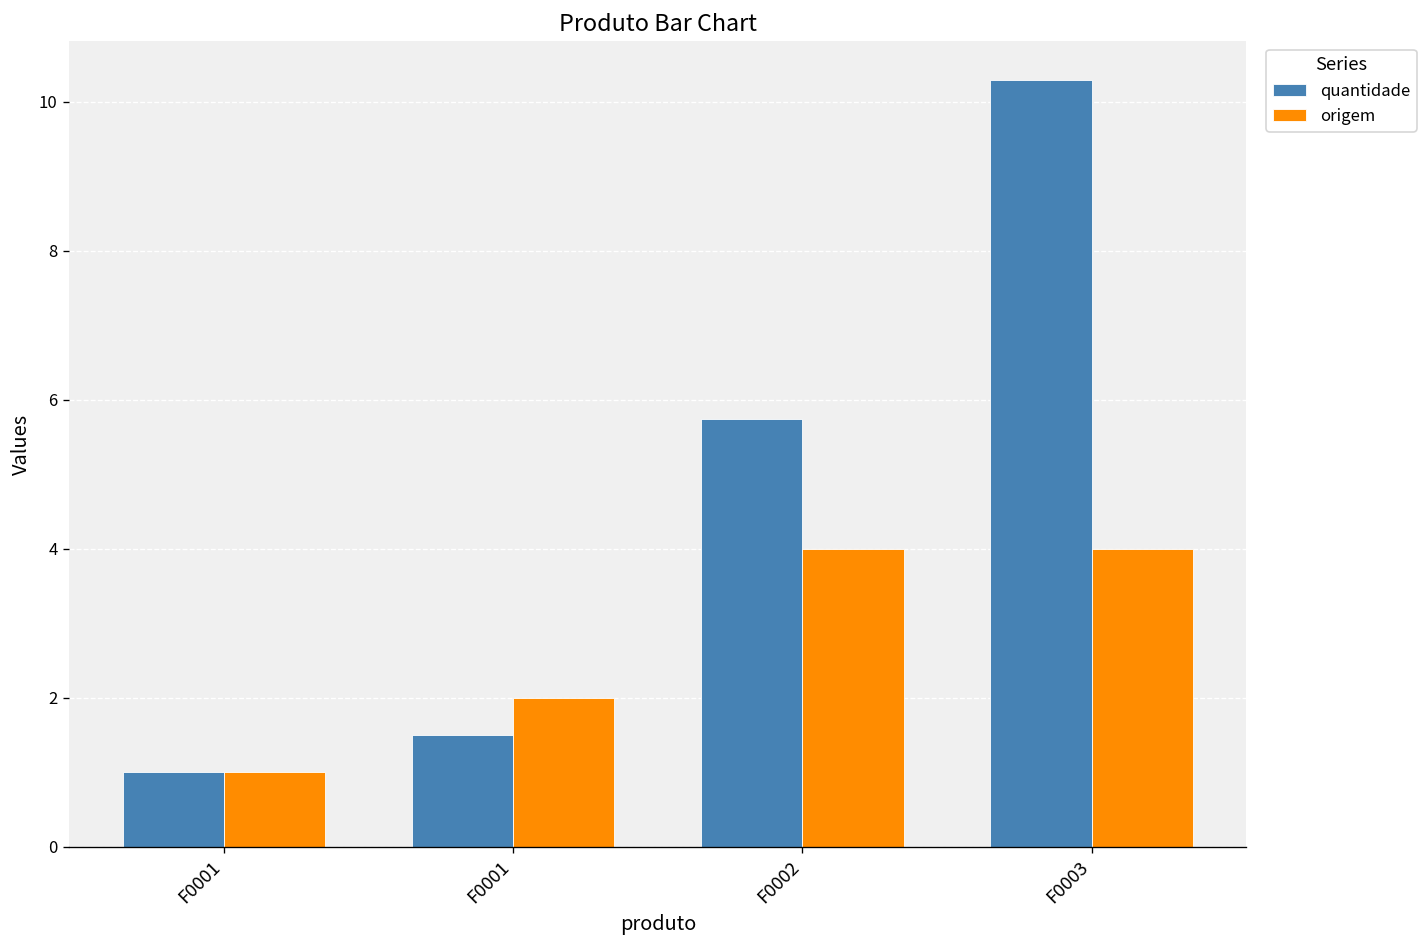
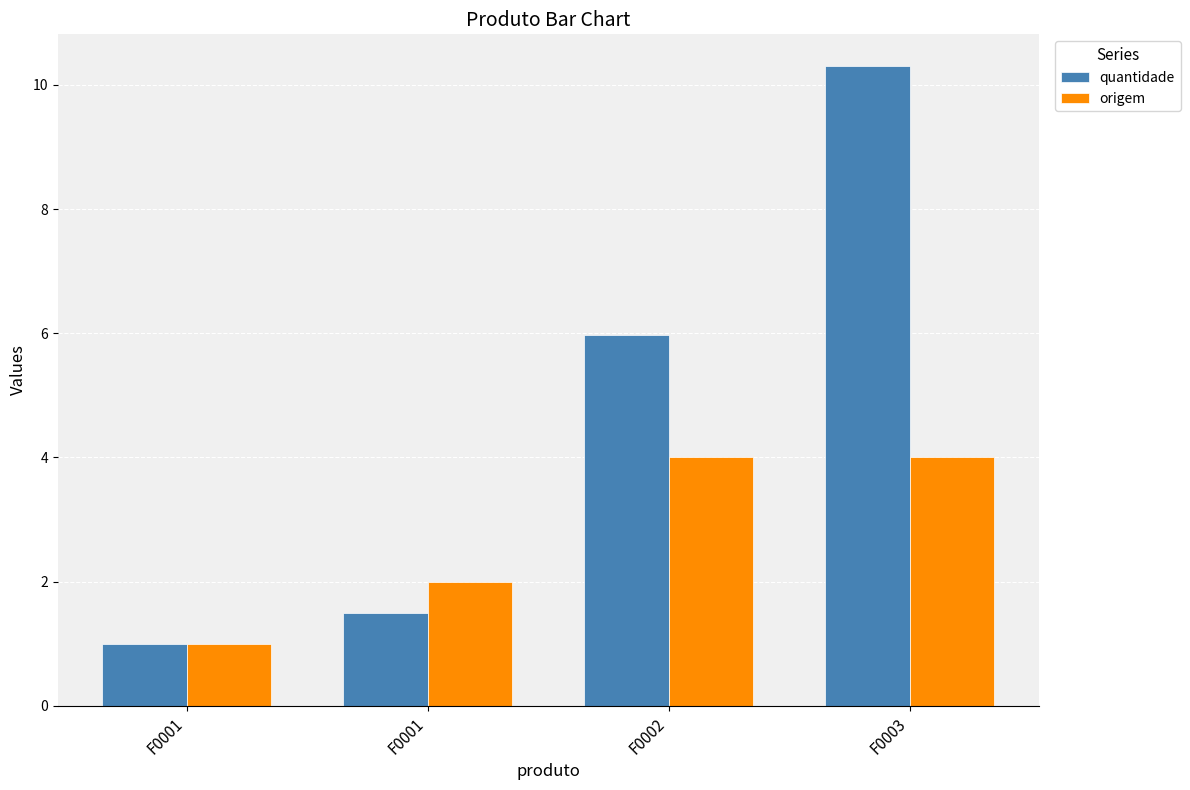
  {
    "quantidade": {
-     "F0002": 5.8,
+     "F0002": 6.0,
      "F0003": 10.3
    },
    "origem": {
      "F0002": 4.0,
      "F0003": 4.0
    }
  }
